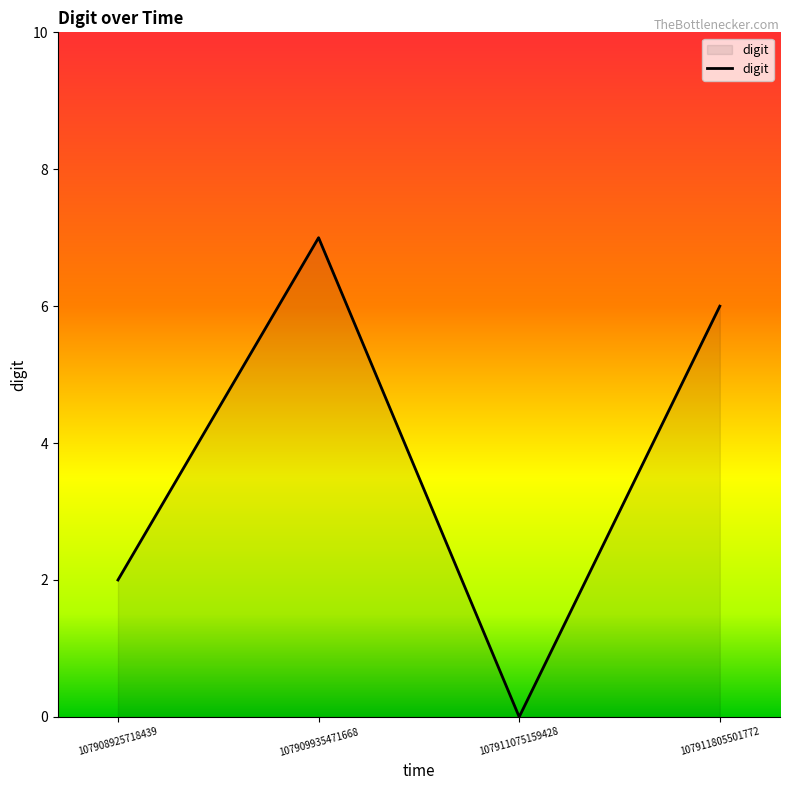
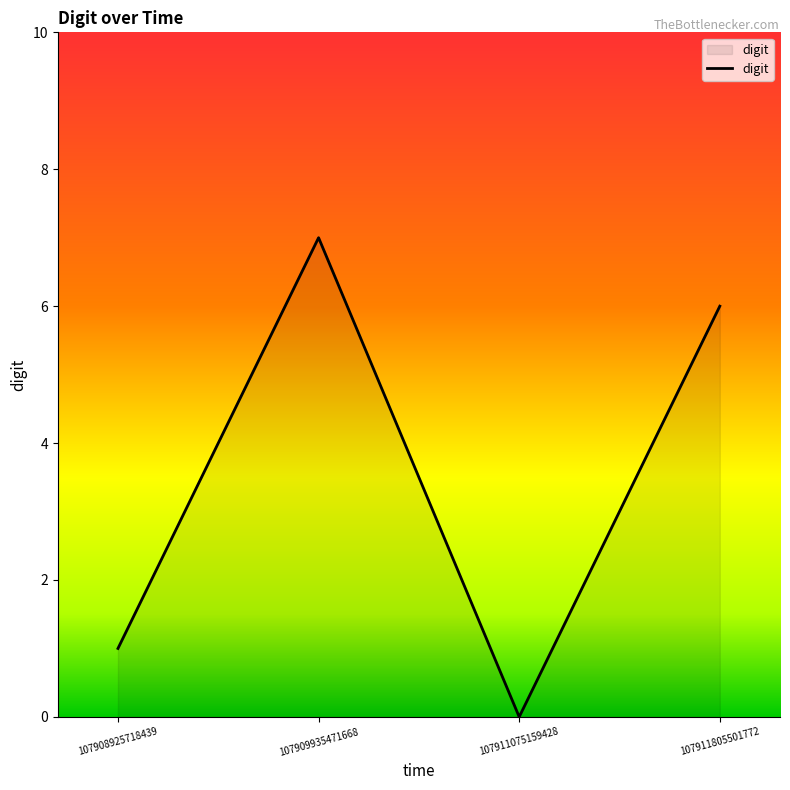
  {
-   "107908925718439": 2,
+   "107908925718439": 1,
    "107909935471668": 7,
    "107911075159428": 0,
    "107911805501772": 6
  }
